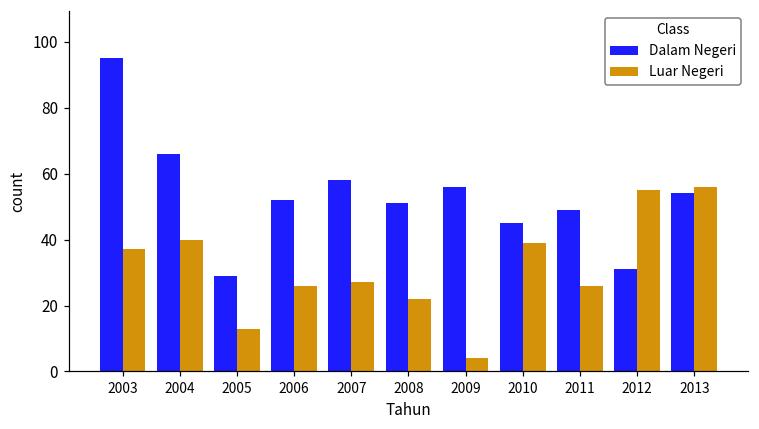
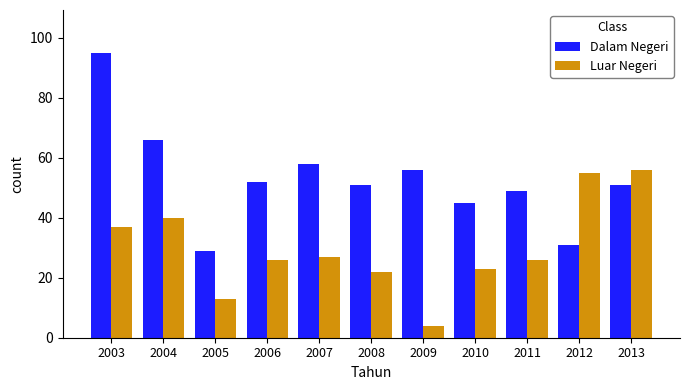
  {
    "Dalam Negeri": {
      "2003": 95,
      "2004": 66,
      "2005": 29,
      "2006": 52,
      "2007": 58,
      "2008": 51,
      "2009": 56,
      "2010": 45,
      "2011": 49,
      "2012": 31,
-     "2013": 54
+     "2013": 51
    },
    "Luar Negeri": {
      "2003": 37,
      "2004": 40,
      "2005": 13,
      "2006": 26,
      "2007": 27,
      "2008": 22,
      "2009": 4,
-     "2010": 39,
+     "2010": 23,
      "2011": 26,
      "2012": 55,
      "2013": 56
    }
  }
